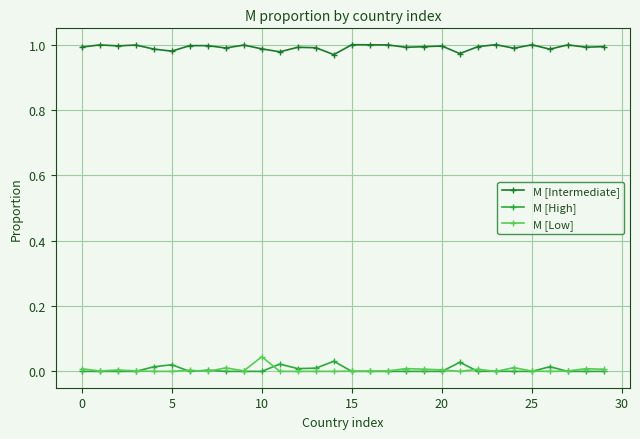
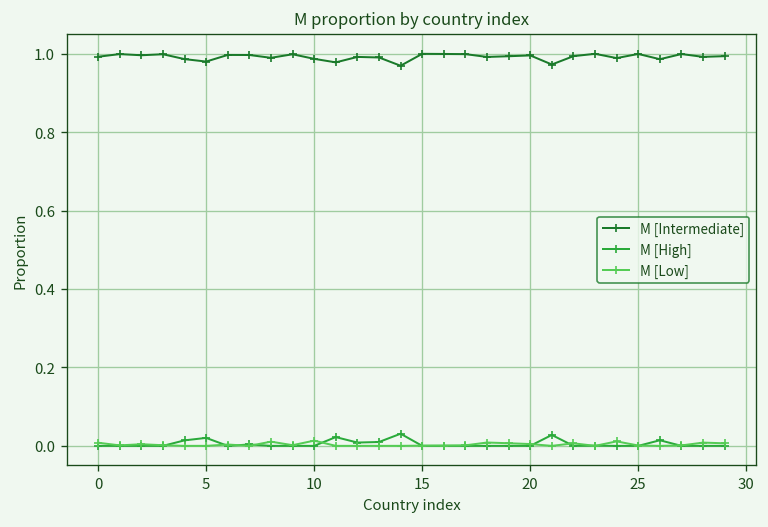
  {
    "M [Low]": {
      "0": 0.01,
      "5": 0.00,
-     "10": 0.04
+     "10": 0.01
    }
  }
